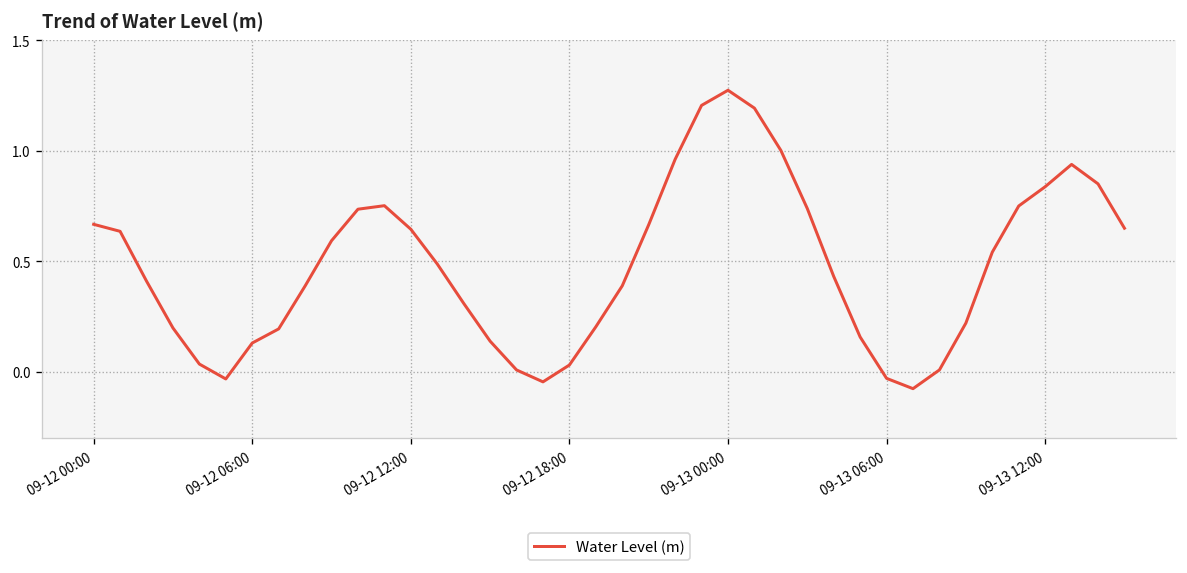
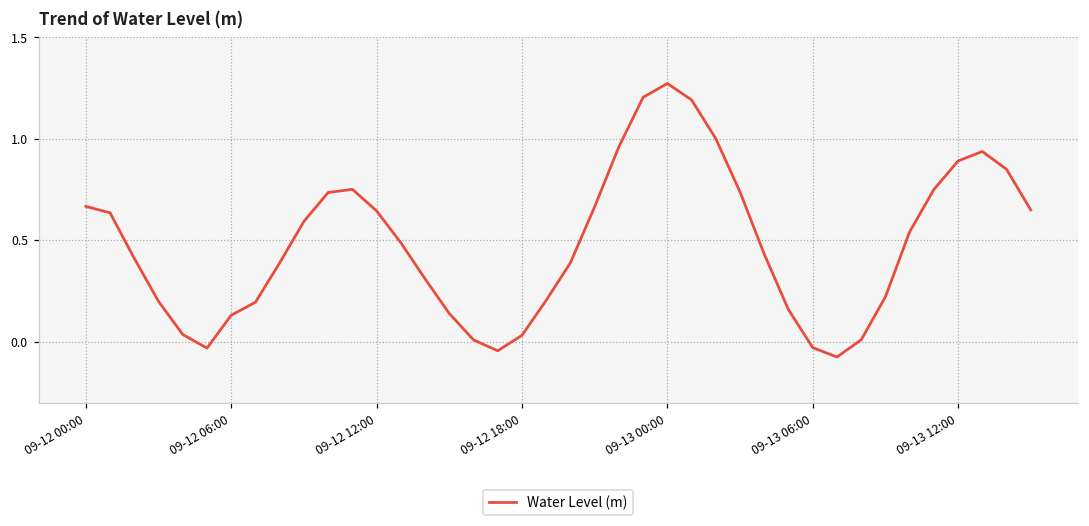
  {
    "09-12 00:00": 0.67,
    "09-12 06:00": 0.13,
    "09-12 12:00": 0.64,
    "09-12 18:00": 0.03,
    "09-13 00:00": 1.27,
    "09-13 06:00": -0.03,
-   "09-13 12:00": 0.84
+   "09-13 12:00": 0.89
  }
